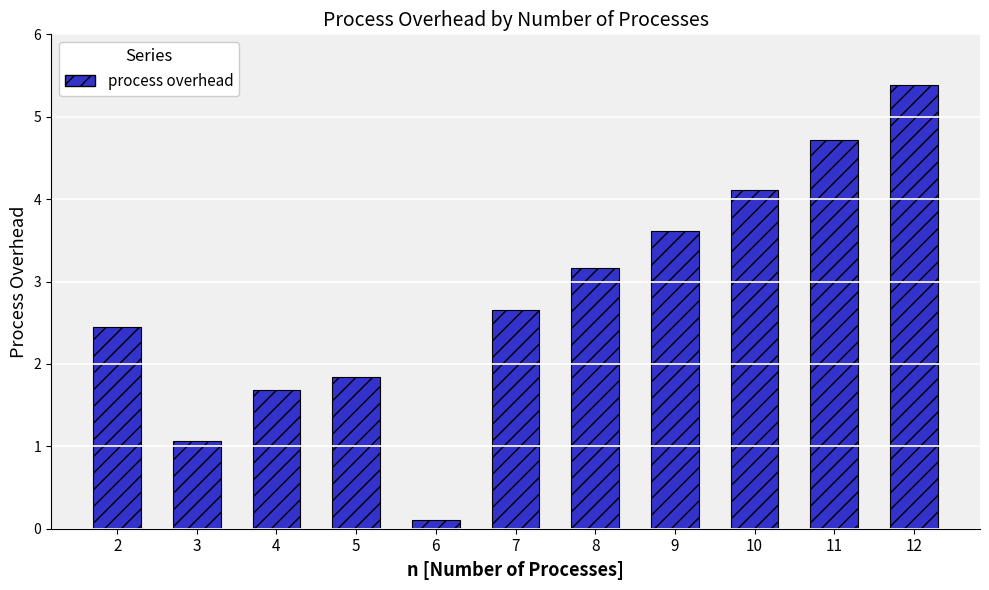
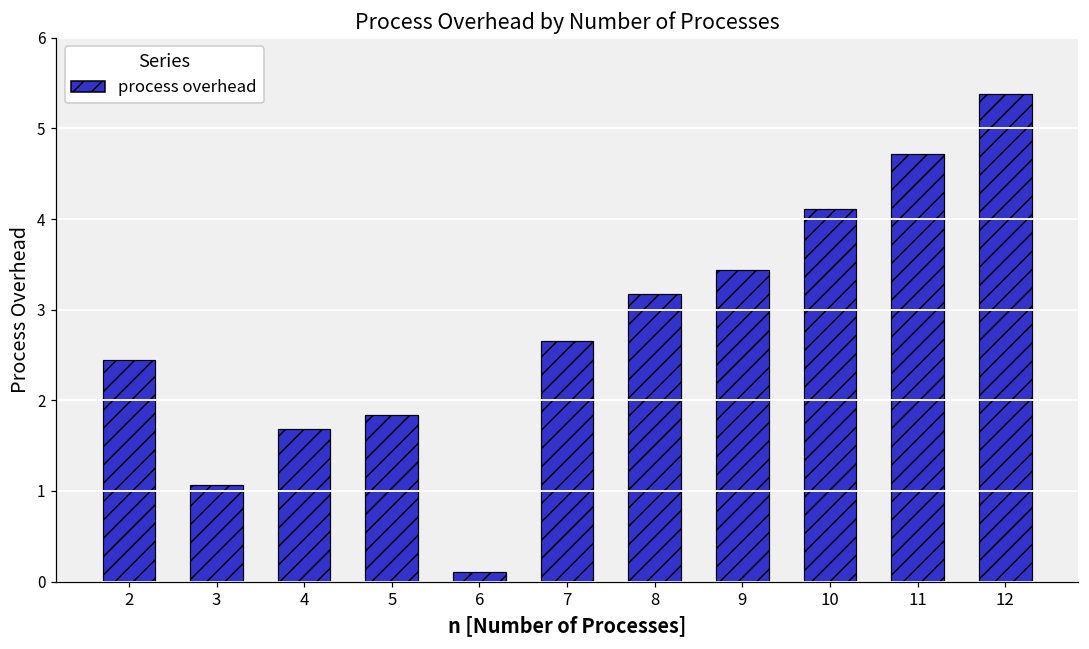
  {
    "2": 2.4,
    "3": 1.1,
    "4": 1.7,
    "5": 1.8,
    "6": 0.1,
    "7": 2.7,
    "8": 3.2,
-   "9": 3.6,
+   "9": 3.4,
    "10": 4.1,
    "11": 4.7,
    "12": 5.4
  }
